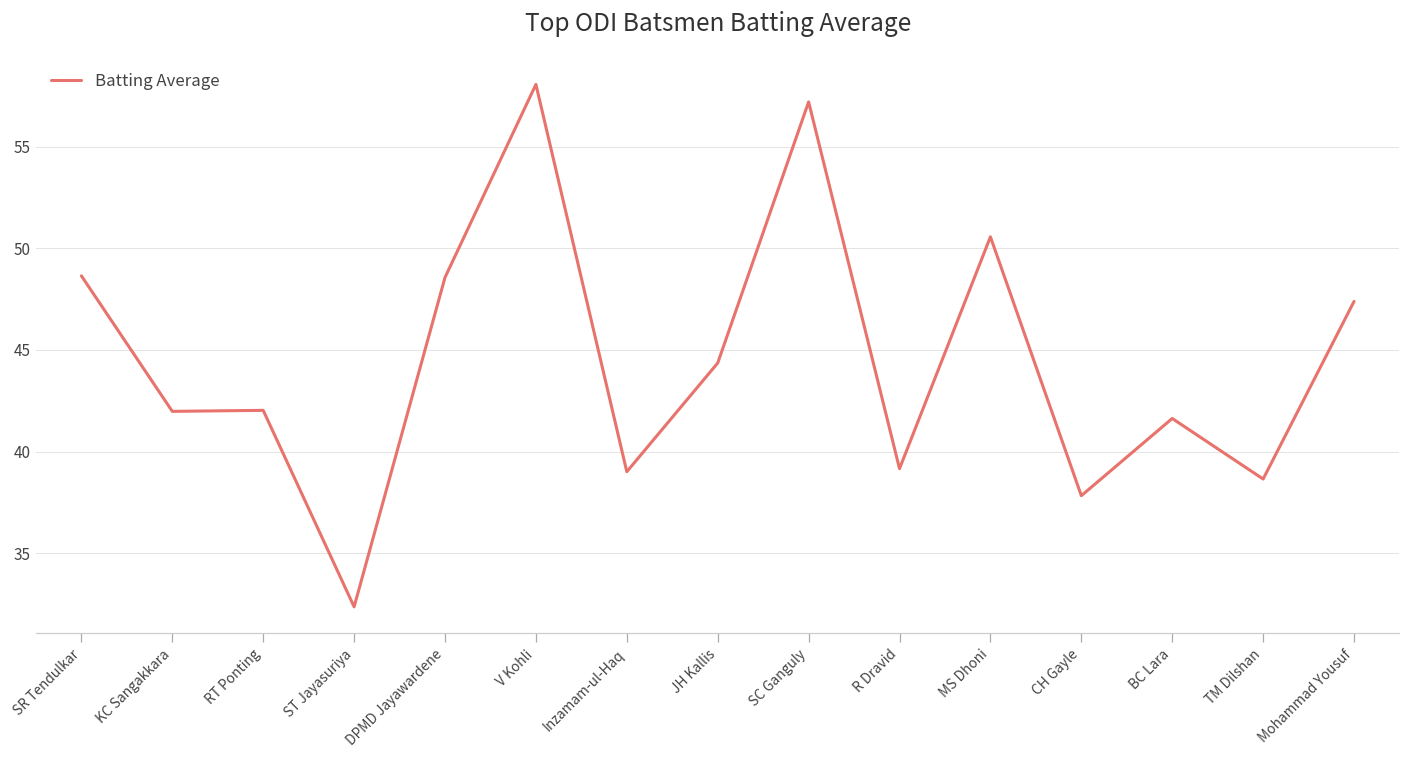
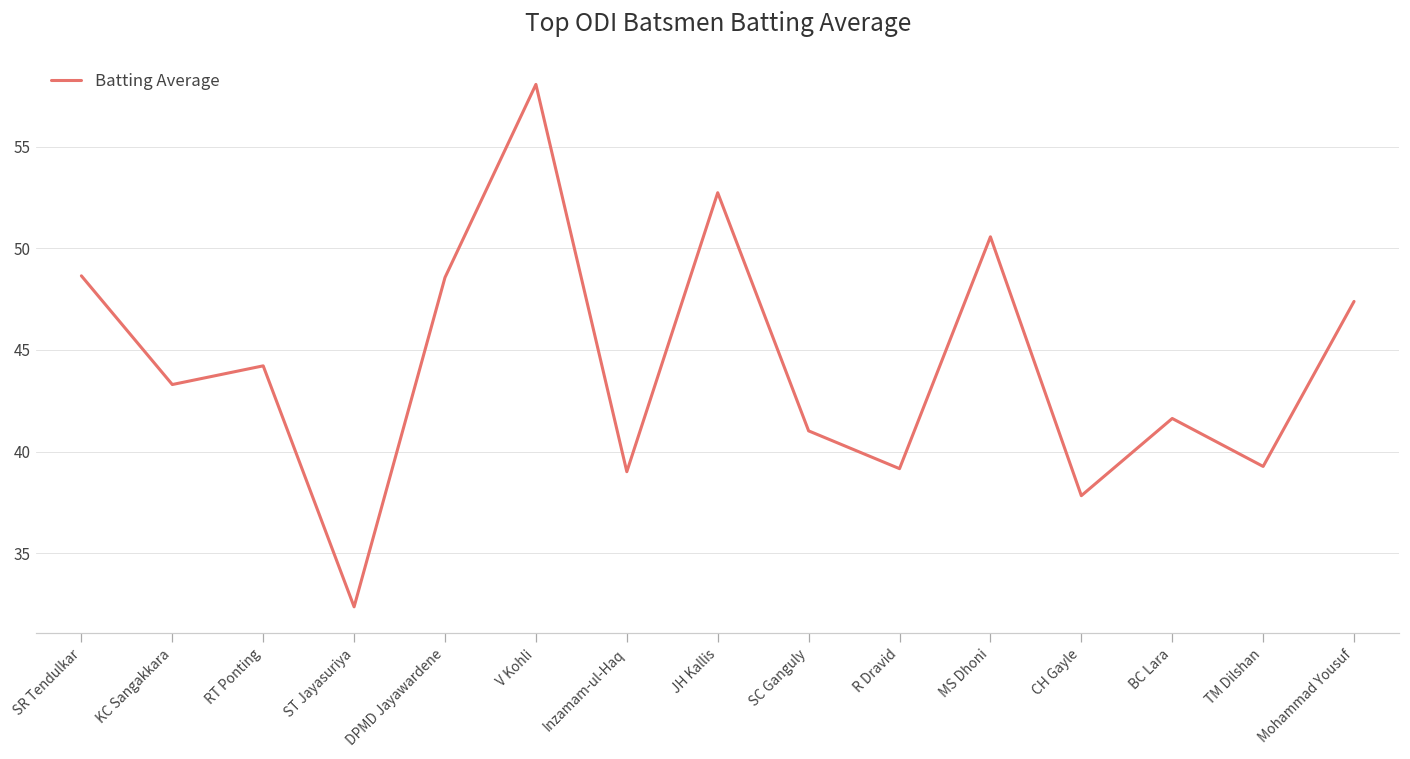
  {
    "SR Tendulkar": 48.7,
-   "KC Sangakkara": 42.0,
-   "RT Ponting": 42.0,
+   "KC Sangakkara": 43.3,
+   "RT Ponting": 44.2,
    "ST Jayasuriya": 32.4,
    "DPMD Jayawardene": 48.6,
    "V Kohli": 58.1,
    "Inzamam-ul-Haq": 39.0,
-   "JH Kallis": 44.4,
-   "SC Ganguly": 57.2,
+   "JH Kallis": 52.7,
+   "SC Ganguly": 41.0,
    "R Dravid": 39.2,
    "MS Dhoni": 50.6,
    "CH Gayle": 37.8,
    "BC Lara": 41.6,
-   "TM Dilshan": 38.7,
+   "TM Dilshan": 39.3,
    "Mohammad Yousuf": 47.4
  }
